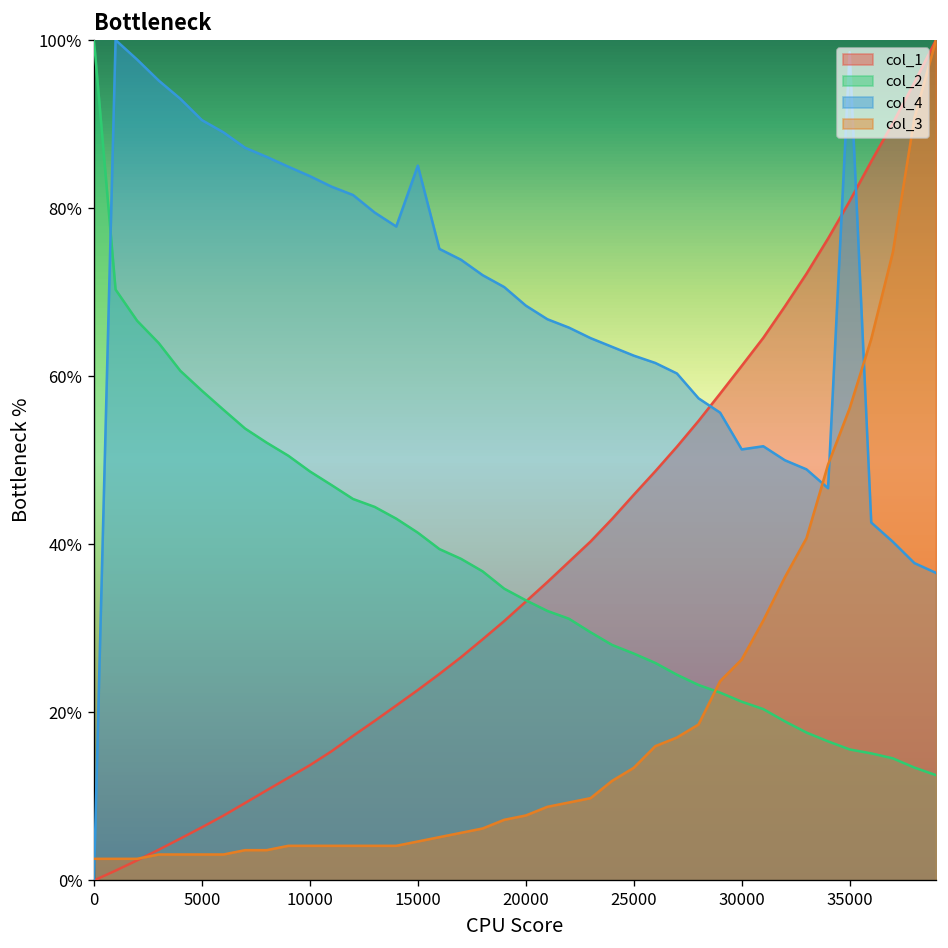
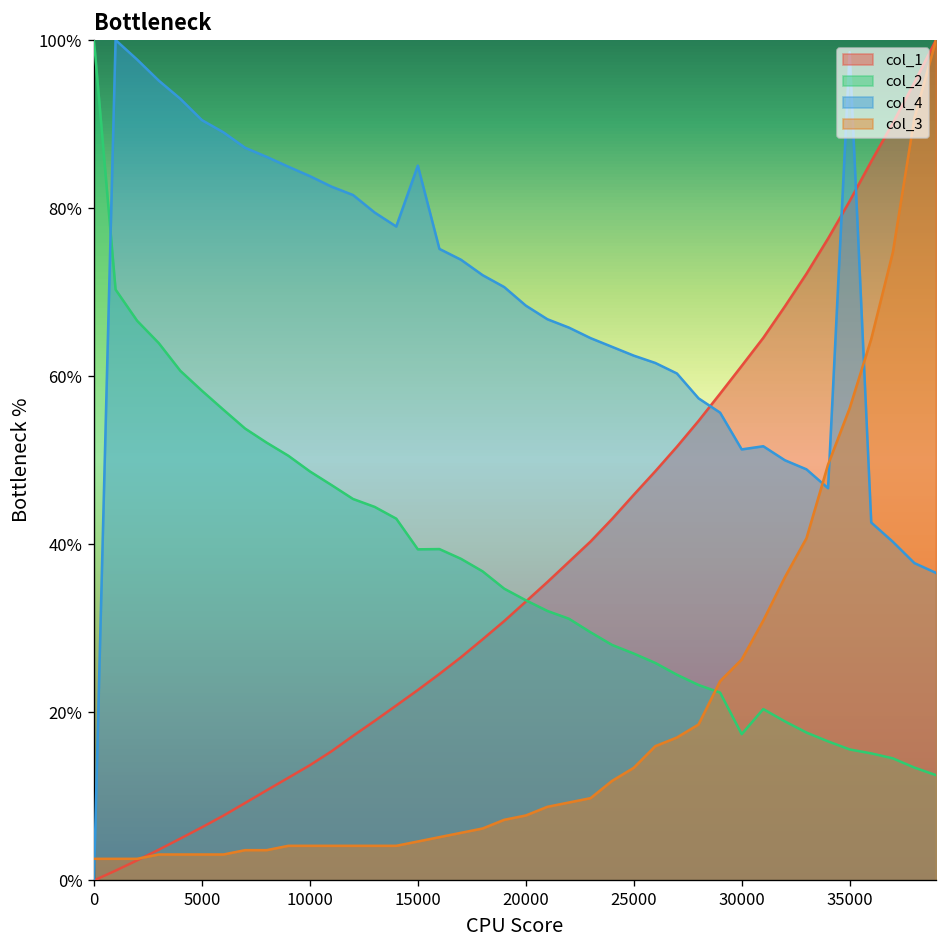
  {
    "col_2": {
      "0": "100%",
      "5000": "58%",
      "10000": "49%",
-     "15000": "41%",
+     "15000": "39%",
      "25000": "27%",
-     "30000": "21%",
+     "30000": "17%",
      "35000": "16%"
    },
    "col_4": {
      "5000": "90%",
      "10000": "84%",
      "15000": "85%",
      "20000": "68%",
      "25000": "62%",
      "30000": "51%"
    }
  }
